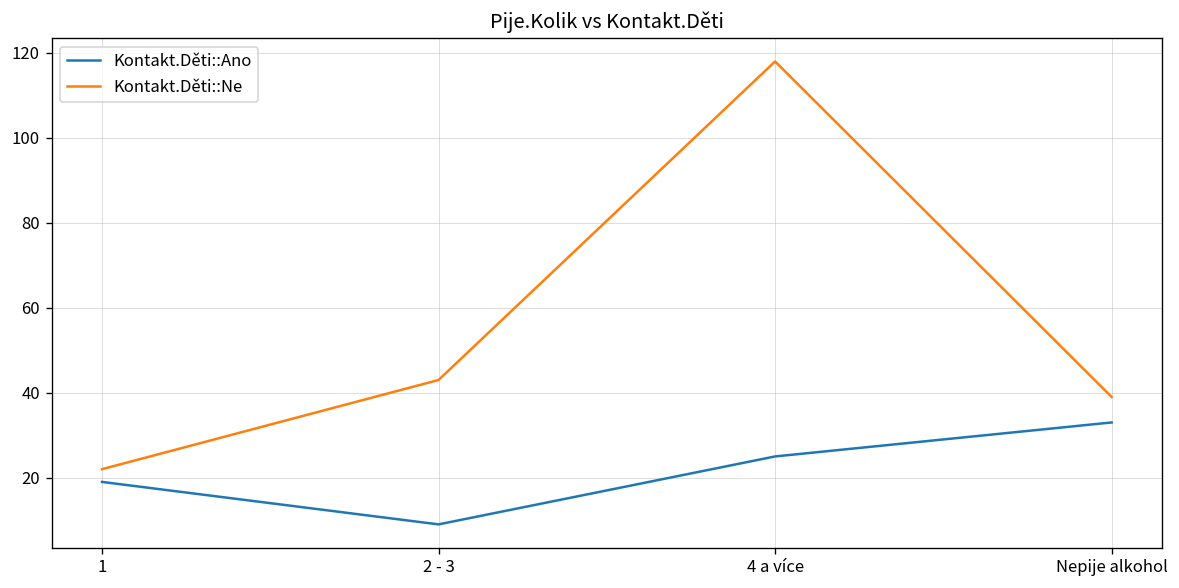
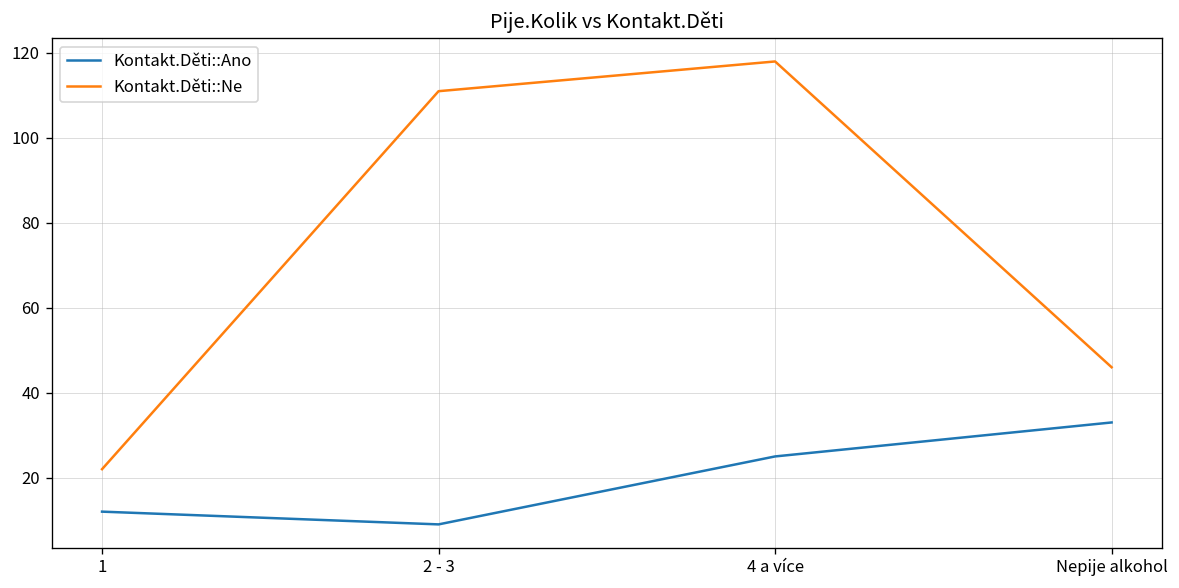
  {
    "Kontakt.Děti::Ano": {
-     "1": 19,
+     "1": 12,
      "2 - 3": 9,
      "4 a více": 25,
      "Nepije alkohol": 33
    },
    "Kontakt.Děti::Ne": {
      "1": 22,
-     "2 - 3": 43,
+     "2 - 3": 111,
      "4 a více": 118,
-     "Nepije alkohol": 39
+     "Nepije alkohol": 46
    }
  }
